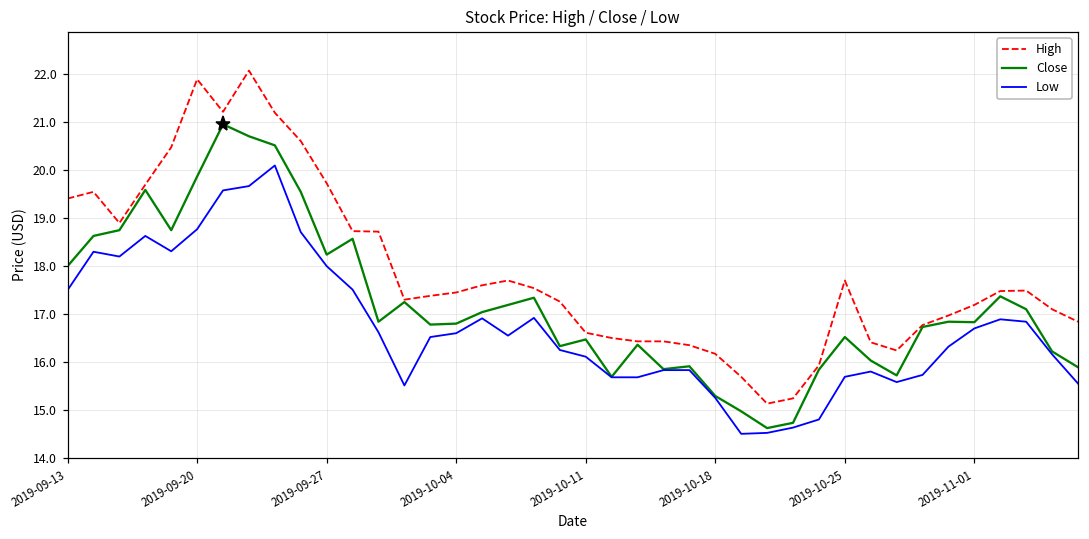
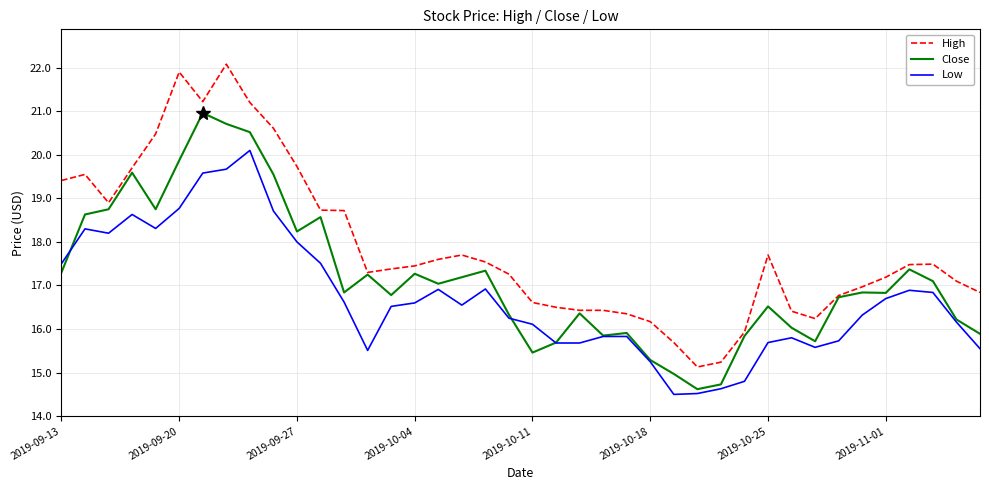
  {
    "High": {
      "2019-09-13": 19.4,
      "2019-09-20": 21.9,
      "2019-09-27": 19.7,
      "2019-10-04": 17.5,
      "2019-10-11": 16.6,
      "2019-10-18": 16.2,
      "2019-10-25": 17.7,
      "2019-11-01": 17.2
    },
    "Close": {
-     "2019-09-13": 18.0,
+     "2019-09-13": 17.3,
      "2019-09-20": 19.9,
      "2019-09-27": 18.2,
-     "2019-10-04": 16.8,
-     "2019-10-11": 16.5,
+     "2019-10-04": 17.3,
+     "2019-10-11": 15.5,
      "2019-10-25": 16.5,
      "2019-11-01": 16.8
    },
    "Low": {
      "2019-09-13": 17.5,
      "2019-09-20": 18.8,
      "2019-09-27": 18.0,
      "2019-10-04": 16.6,
      "2019-10-11": 16.1,
      "2019-10-25": 15.7,
      "2019-11-01": 16.7
    }
  }
